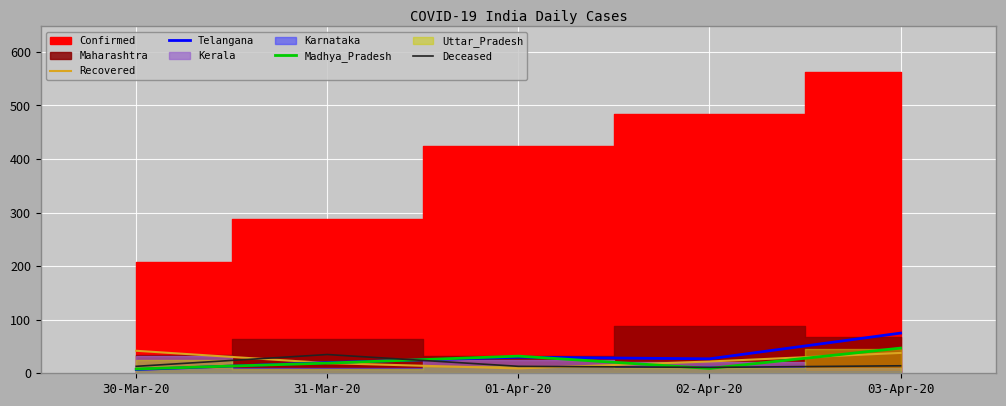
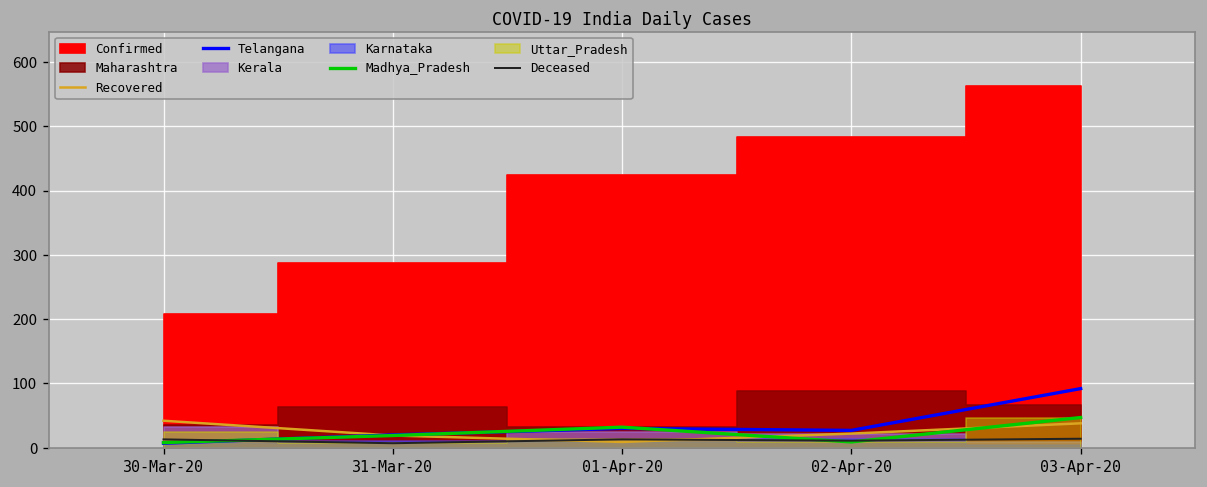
  {
    "Telangana": {
      "02-Apr-20": 30,
-     "03-Apr-20": 80
+     "03-Apr-20": 90
    },
    "Deceased": {
      "30-Mar-20": 10,
-     "31-Mar-20": 40,
+     "31-Mar-20": 10,
      "03-Apr-20": 10
    }
  }
